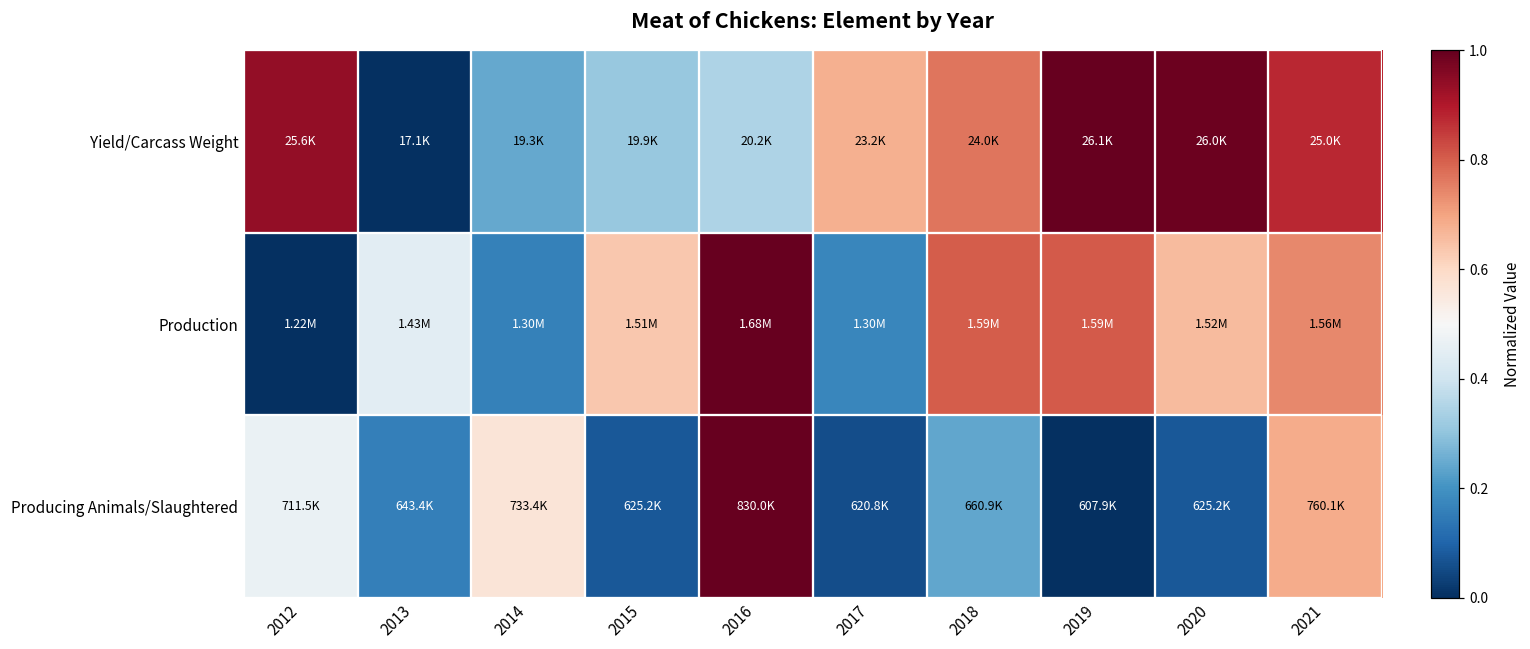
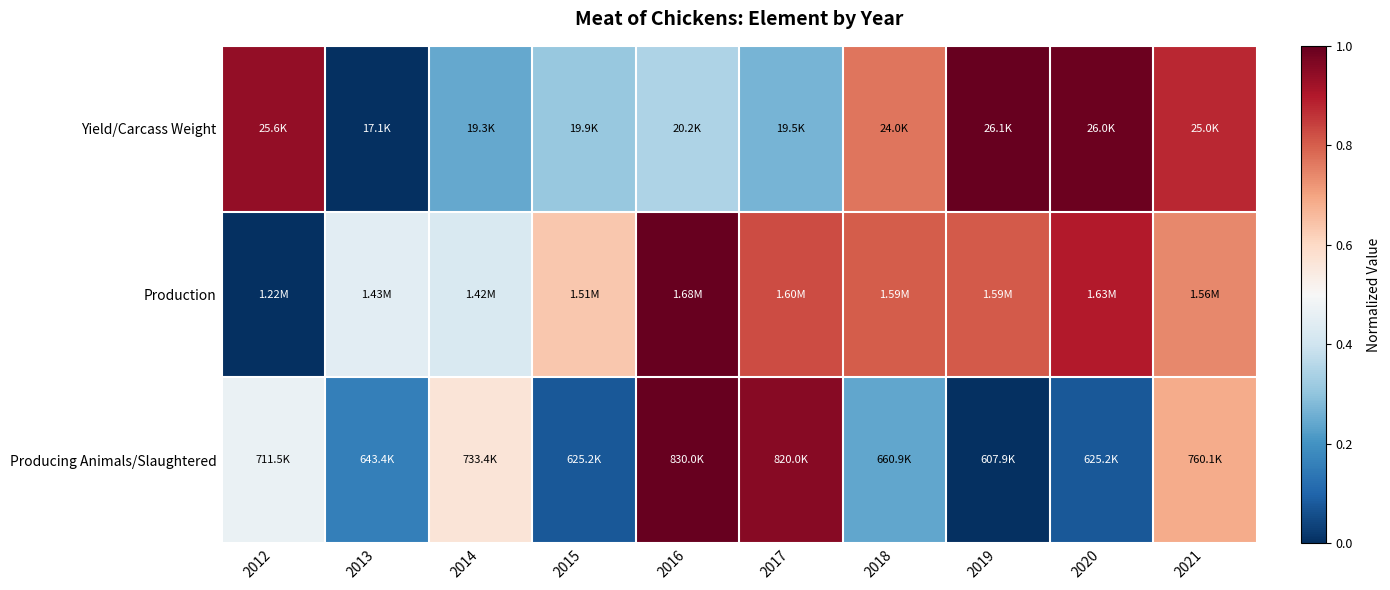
  {
    "Yield/Carcass Weight": {
      "2012": "25.6K",
      "2013": "17.1K",
      "2014": "19.3K",
      "2015": "19.9K",
      "2016": "20.2K",
-     "2017": "23.2K",
+     "2017": "19.5K",
      "2018": "24.0K",
      "2019": "26.1K",
      "2020": "26.0K",
      "2021": "25.0K"
    },
    "Production": {
      "2012": "1.22M",
      "2013": "1.43M",
-     "2014": "1.30M",
+     "2014": "1.42M",
      "2015": "1.51M",
      "2016": "1.68M",
-     "2017": "1.30M",
+     "2017": "1.60M",
      "2018": "1.59M",
      "2019": "1.59M",
-     "2020": "1.52M",
+     "2020": "1.63M",
      "2021": "1.56M"
    },
    "Producing Animals/Slaughtered": {
      "2012": "711.5K",
      "2013": "643.4K",
      "2014": "733.4K",
      "2015": "625.2K",
      "2016": "830.0K",
-     "2017": "620.8K",
+     "2017": "820.0K",
      "2018": "660.9K",
      "2019": "607.9K",
      "2020": "625.2K",
      "2021": "760.1K"
    }
  }
